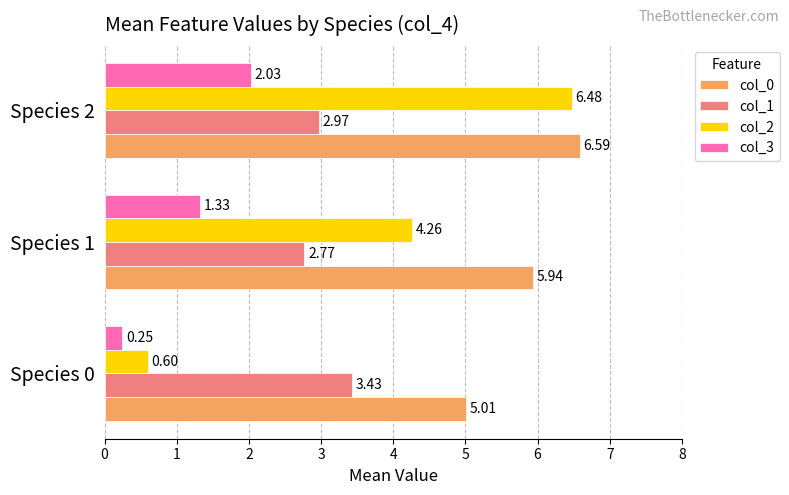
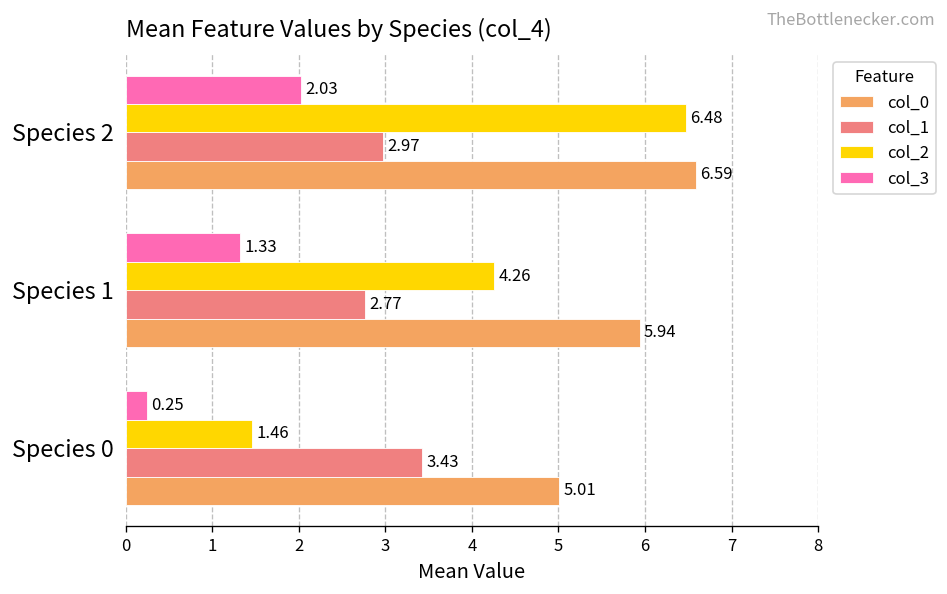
  {
    "col_2": {
      "Species 2": 6.48,
      "Species 1": 4.26,
-     "Species 0": 0.60
+     "Species 0": 1.46
    }
  }
